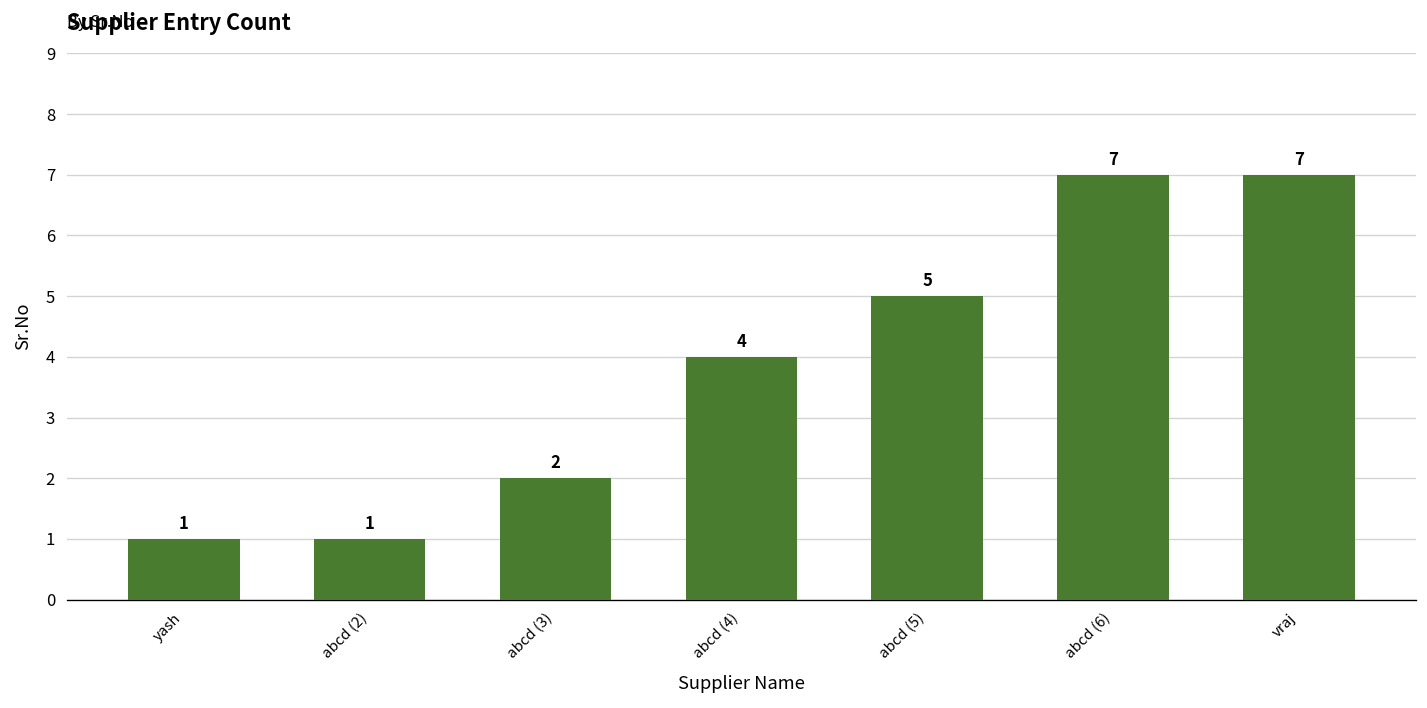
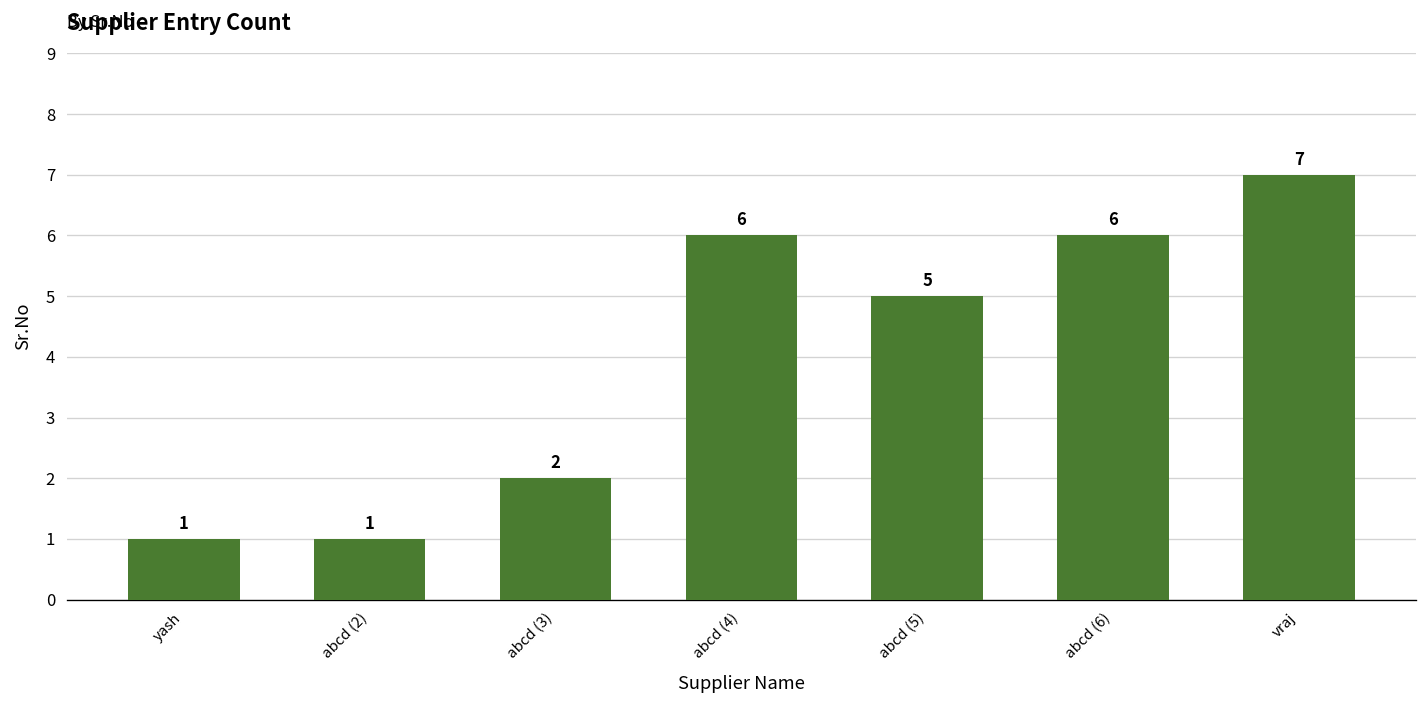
  {
    "yash": 1,
    "abcd (2)": 1,
    "abcd (3)": 2,
-   "abcd (4)": 4,
+   "abcd (4)": 6,
    "abcd (5)": 5,
-   "abcd (6)": 7,
+   "abcd (6)": 6,
    "vraj": 7
  }
